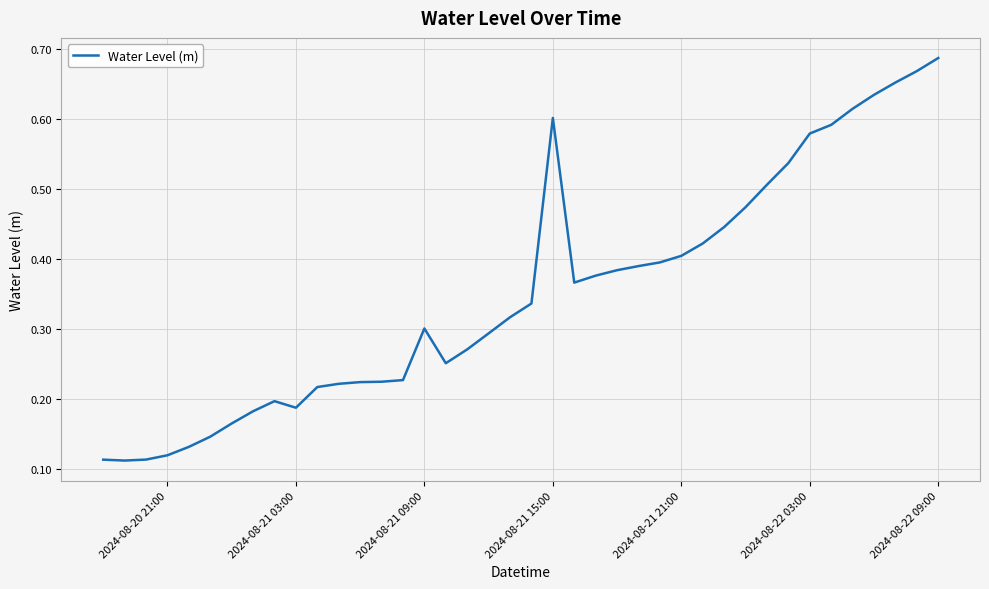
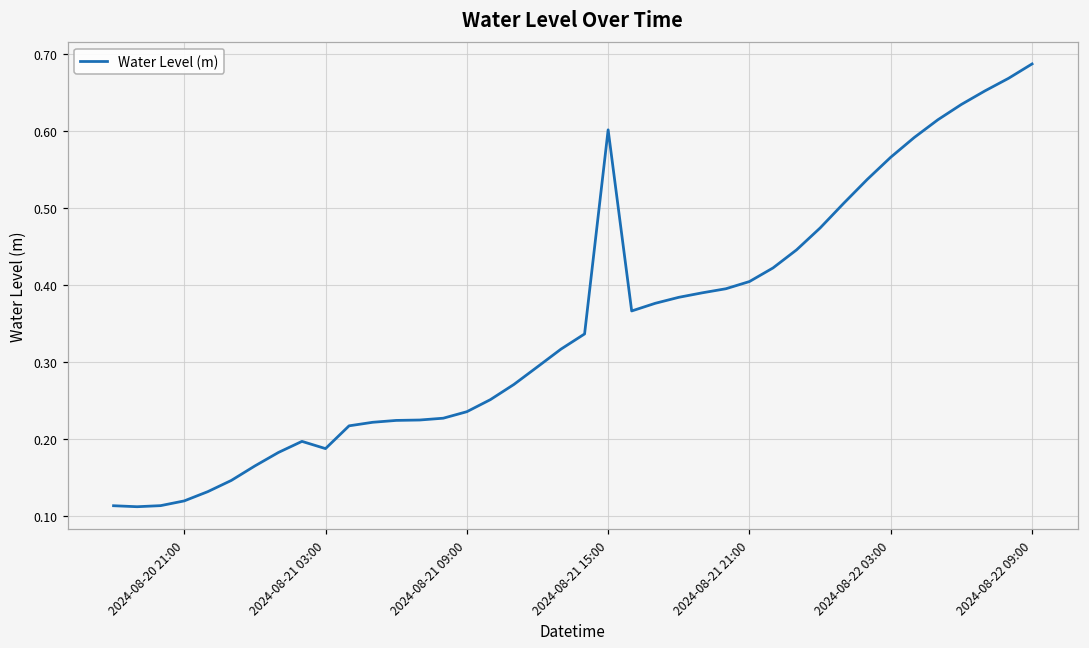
  {
    "2024-08-20 21:00": 0.12,
    "2024-08-21 03:00": 0.19,
-   "2024-08-21 09:00": 0.30,
+   "2024-08-21 09:00": 0.24,
    "2024-08-21 15:00": 0.60,
    "2024-08-21 21:00": 0.40,
-   "2024-08-22 03:00": 0.58,
+   "2024-08-22 03:00": 0.57,
    "2024-08-22 09:00": 0.69
  }
